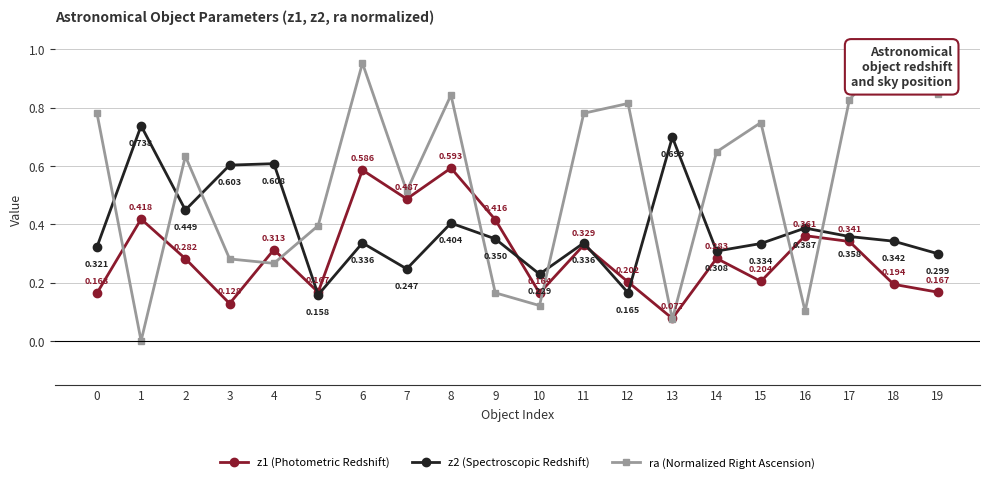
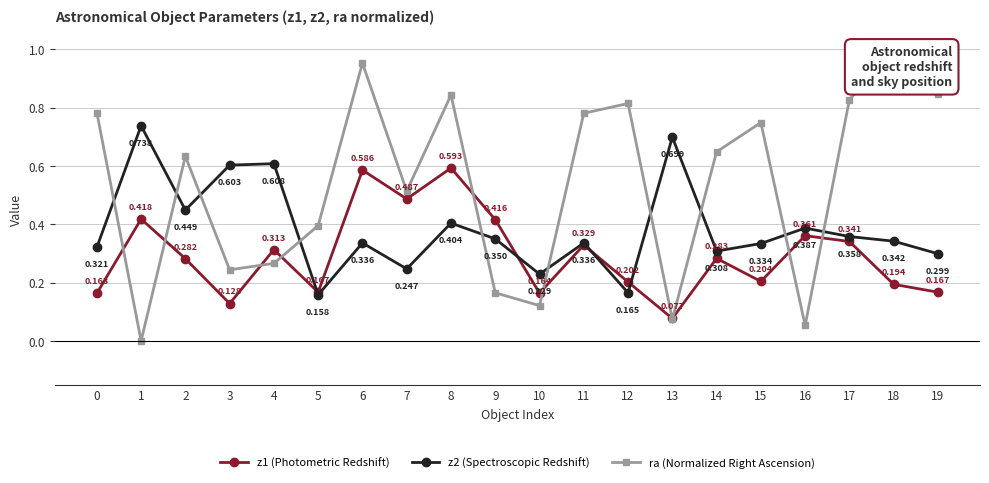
  {
    "z1 (Photometric Redshift)": {
      "0": 0.163,
      "1": 0.418,
      "2": 0.282,
      "3": 0.128,
      "4": 0.313,
      "5": 0.167,
      "6": 0.586,
      "8": 0.593,
      "9": 0.416,
      "10": 0.164,
      "12": 0.202,
      "15": 0.204,
      "17": 0.341,
      "18": 0.194,
      "19": 0.167
    },
    "z2 (Spectroscopic Redshift)": {
      "0": 0.321,
      "1": 0.738,
      "2": 0.449,
      "3": 0.603,
      "4": 0.608,
      "5": 0.158,
      "6": 0.336,
      "7": 0.247,
      "8": 0.404,
      "9": 0.350,
      "12": 0.165,
      "13": 0.699,
      "14": 0.308,
      "15": 0.334,
      "16": 0.387,
      "17": 0.358,
      "18": 0.342,
      "19": 0.299
    },
    "ra (Normalized Right Ascension)": {
      "0": 0.78,
      "1": 0.00,
      "2": 0.63,
-     "3": 0.28,
+     "3": 0.24,
      "4": 0.27,
      "5": 0.40,
      "6": 0.95,
      "8": 0.84,
      "9": 0.16,
      "10": 0.12,
      "11": 0.78,
      "12": 0.81,
      "14": 0.65,
      "15": 0.75,
-     "16": 0.10,
+     "16": 0.05,
      "17": 0.83
    }
  }
